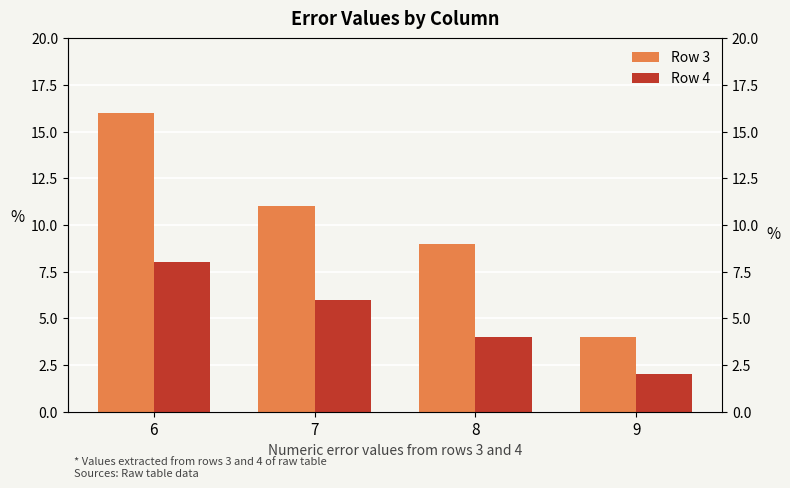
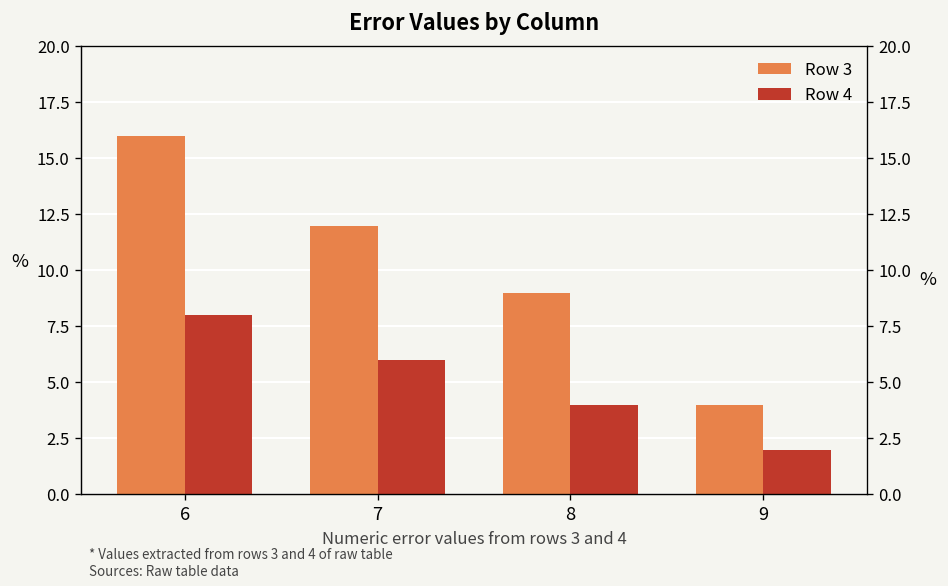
  {
    "Row 3": {
      "6": 16,
-     "7": 11,
+     "7": 12,
      "8": 9,
      "9": 4
    },
    "Row 4": {
      "6": 8,
      "7": 6,
      "8": 4,
      "9": 2
    }
  }
